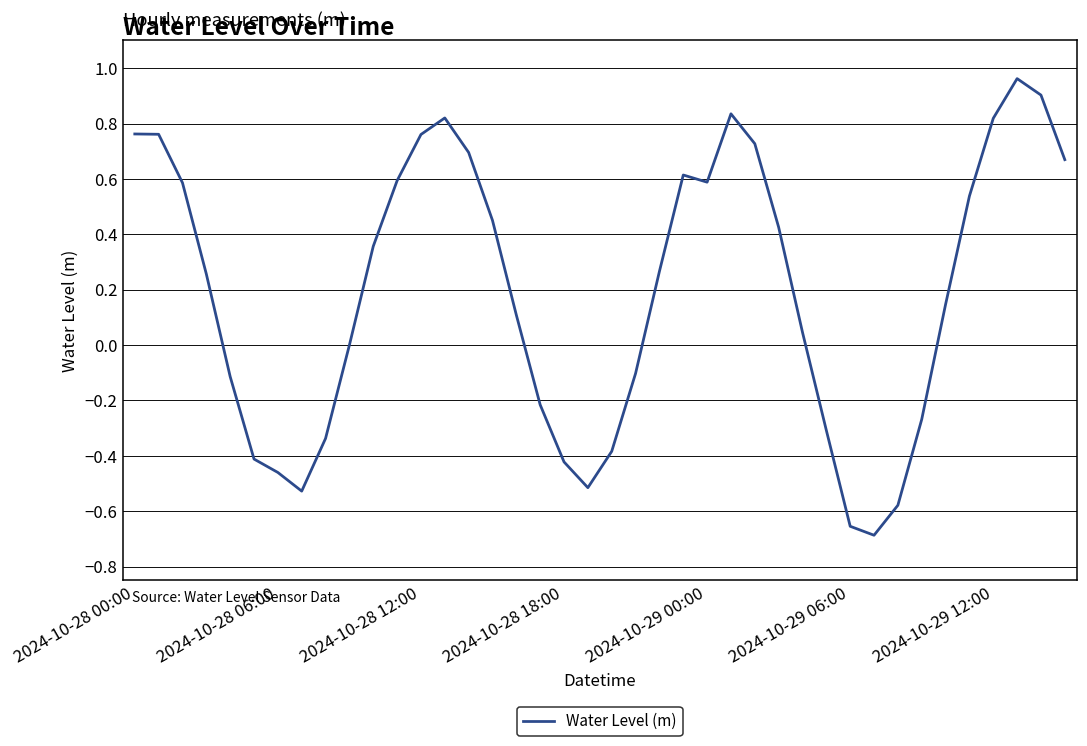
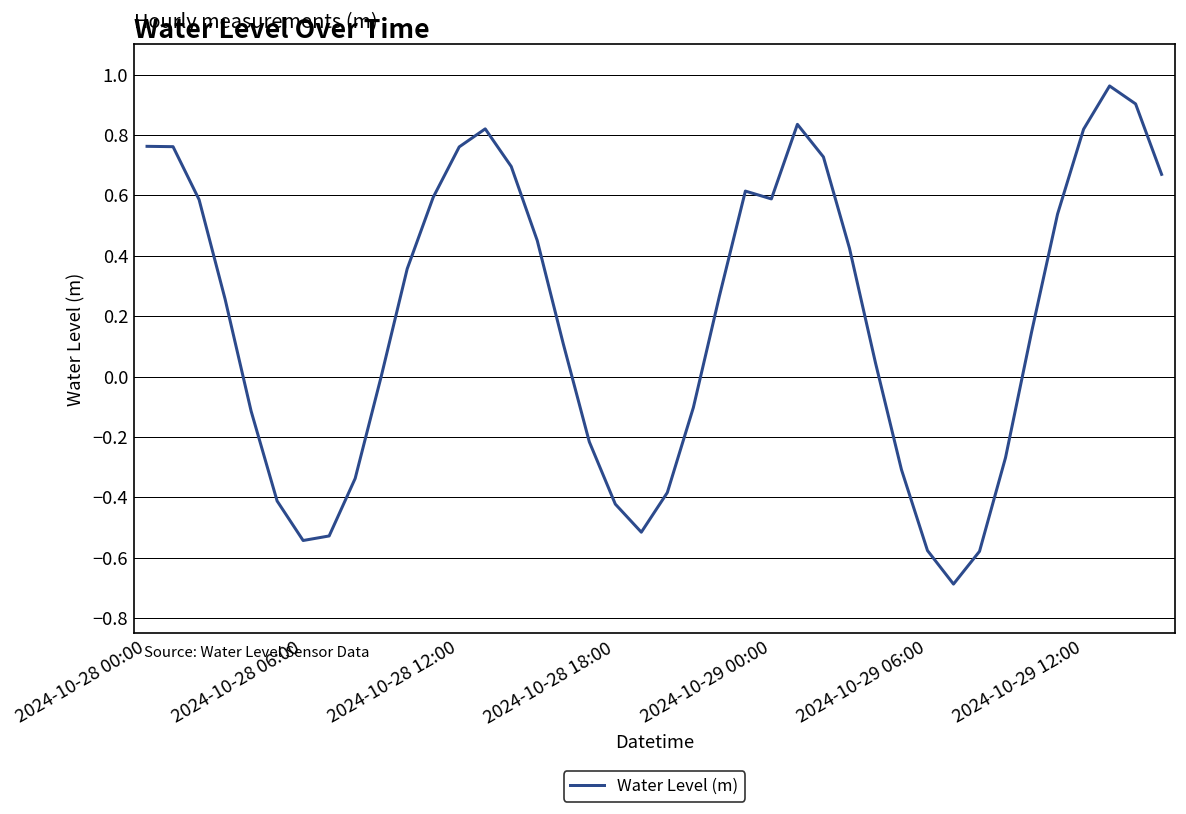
  {
    "2024-10-28 00:00": 0.76,
-   "2024-10-28 06:00": -0.46,
+   "2024-10-28 06:00": -0.54,
    "2024-10-28 12:00": 0.76,
    "2024-10-28 18:00": -0.42,
    "2024-10-29 00:00": 0.59,
-   "2024-10-29 06:00": -0.65,
+   "2024-10-29 06:00": -0.58,
    "2024-10-29 12:00": 0.82
  }
